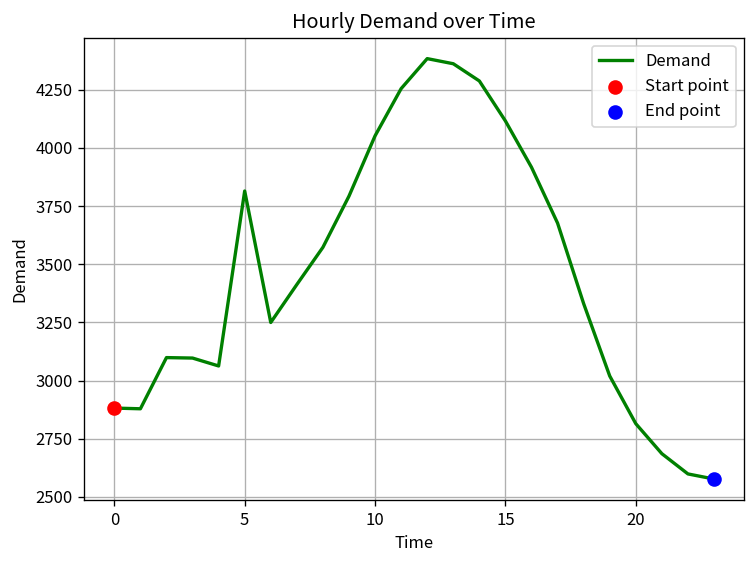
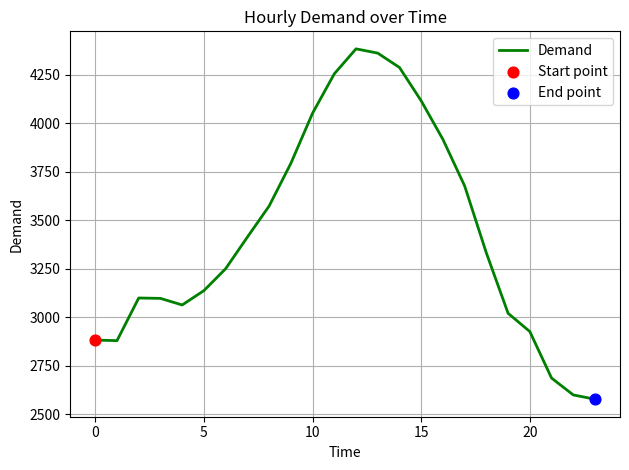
  {
    "Demand": {
-     "5": 3820,
+     "5": 3140,
      "10": 4050,
      "15": 4120,
-     "20": 2820
+     "20": 2930
    }
  }
